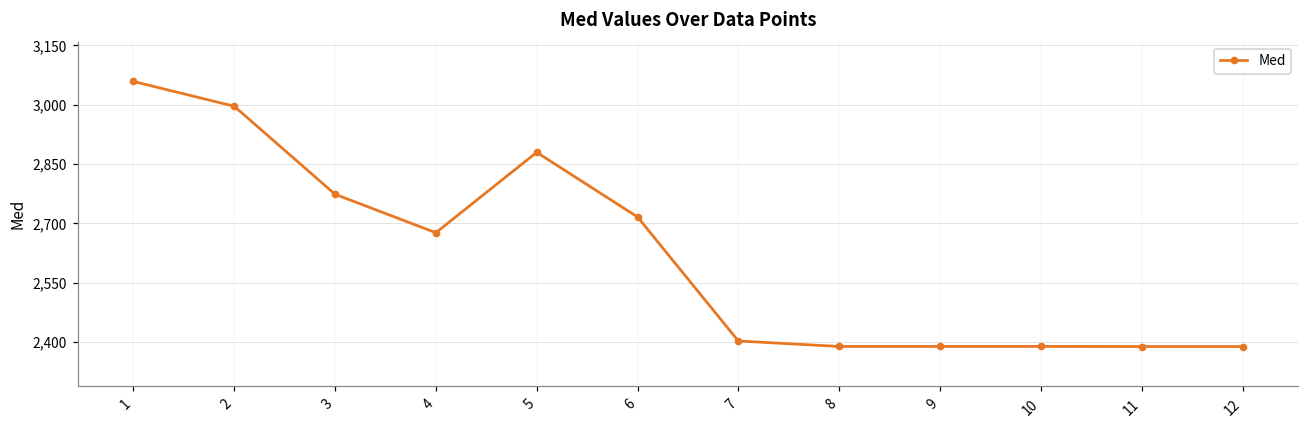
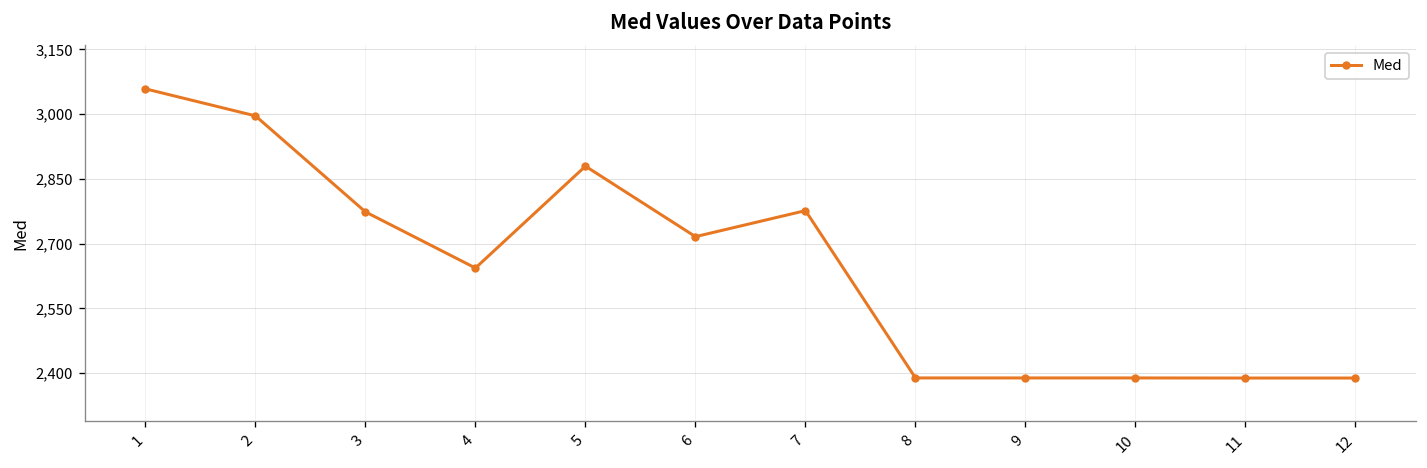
  {
    "1": "3,060",
    "2": "3,000",
    "3": "2,770",
-   "4": "2,680",
+   "4": "2,640",
    "5": "2,880",
    "6": "2,720",
-   "7": "2,400",
+   "7": "2,780",
    "8": "2,390",
    "9": "2,390",
    "10": "2,390",
    "11": "2,390",
    "12": "2,390"
  }
